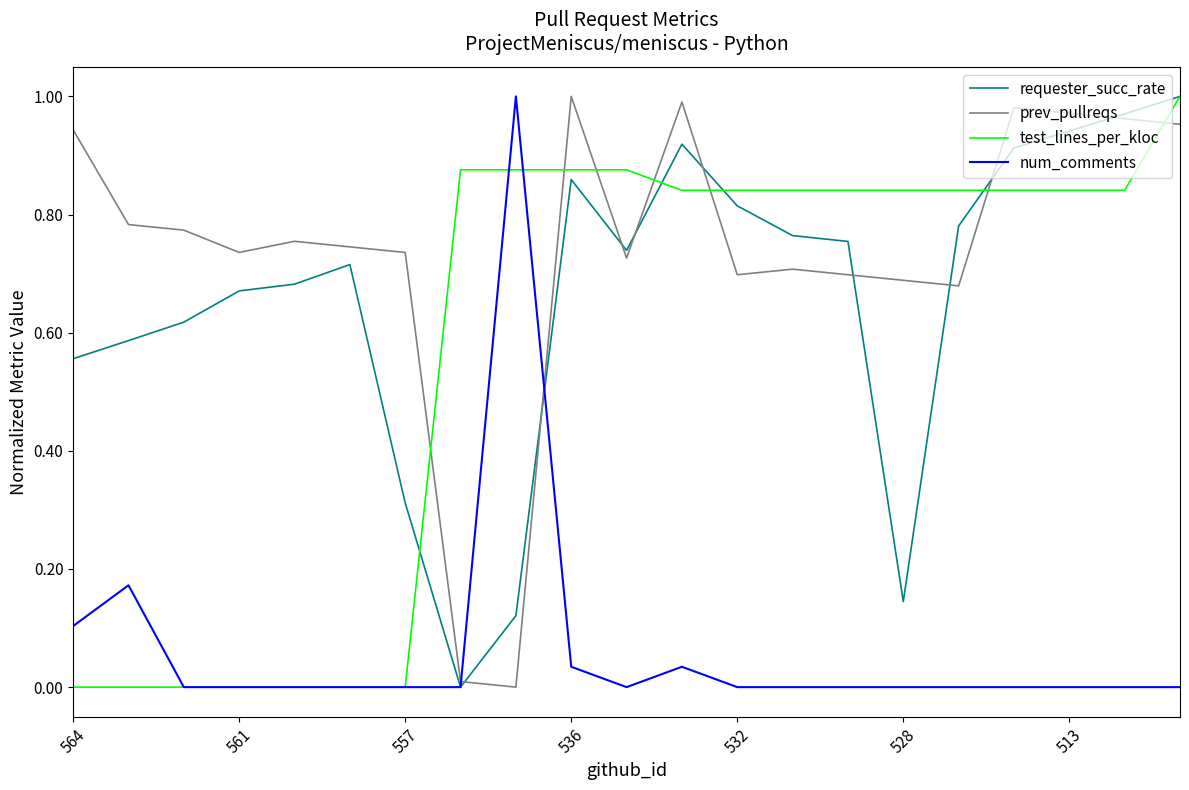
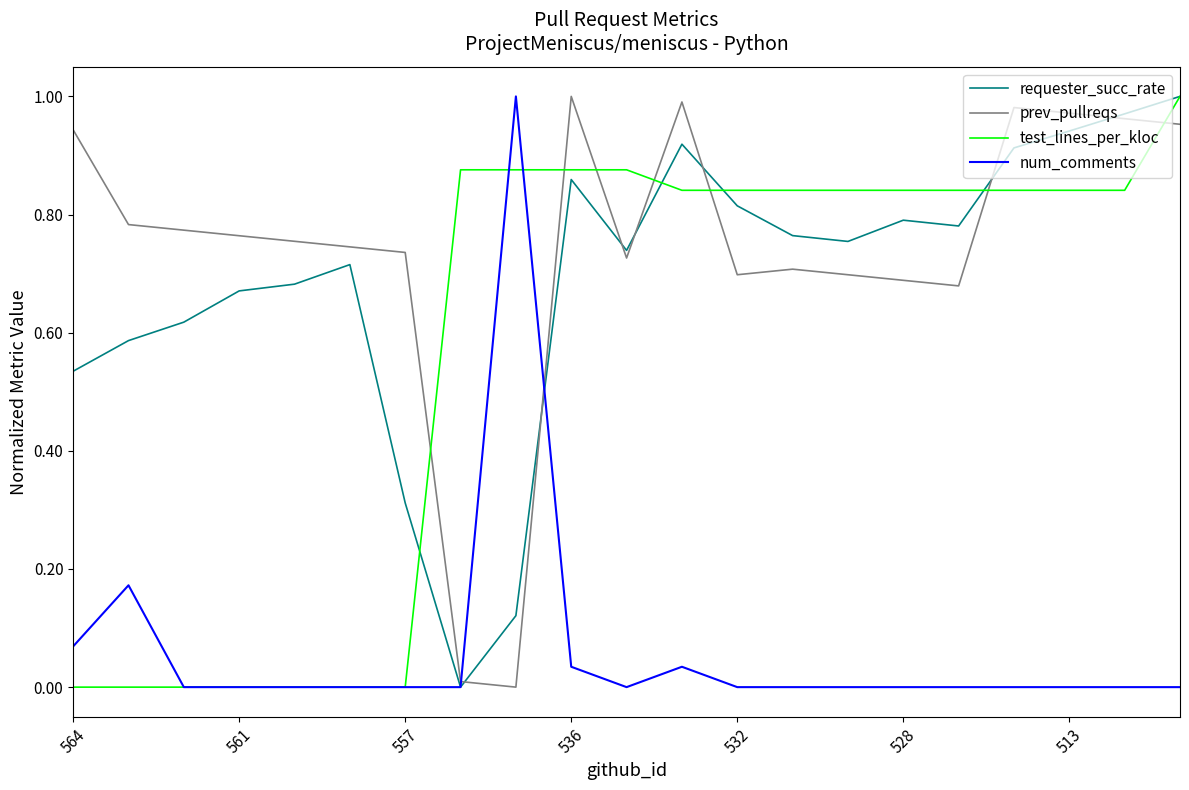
  {
    "requester_succ_rate": {
-     "564": 0.56,
+     "564": 0.53,
      "561": 0.67,
      "557": 0.31,
      "536": 0.86,
      "532": 0.81,
-     "528": 0.14
+     "528": 0.79
    },
    "prev_pullreqs": {
      "564": 0.94,
-     "561": 0.74,
+     "561": 0.76,
      "557": 0.74,
      "536": 1.00,
      "532": 0.70,
      "528": 0.69
    },
    "test_lines_per_kloc": {
      "564": 0.00,
      "536": 0.88,
      "532": 0.84,
      "528": 0.84,
      "513": 0.84
    },
    "num_comments": {
-     "564": 0.10,
+     "564": 0.07,
      "536": 0.03,
      "532": 0.00,
      "528": 0.00,
      "513": 0.00
    }
  }
